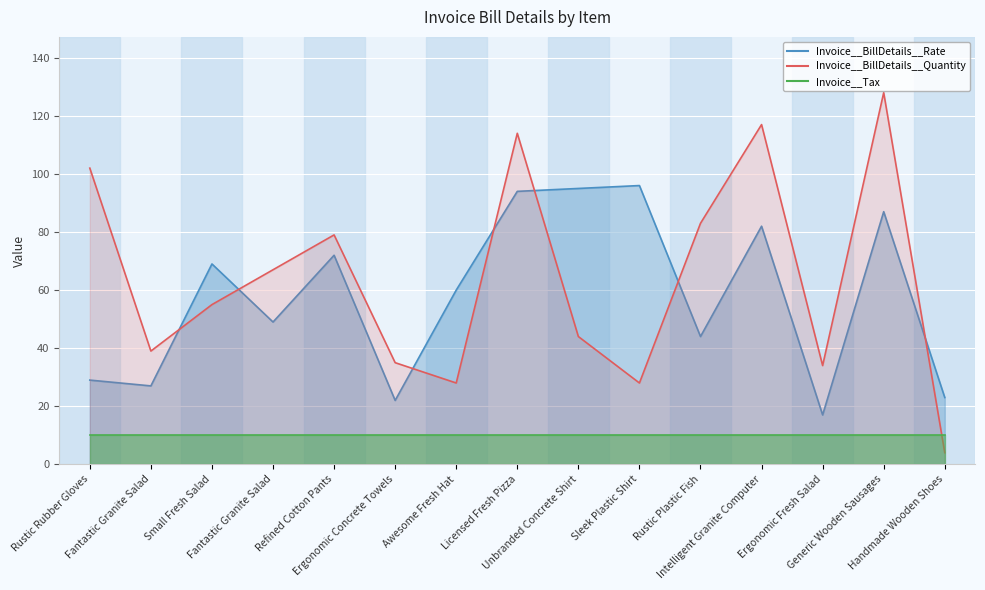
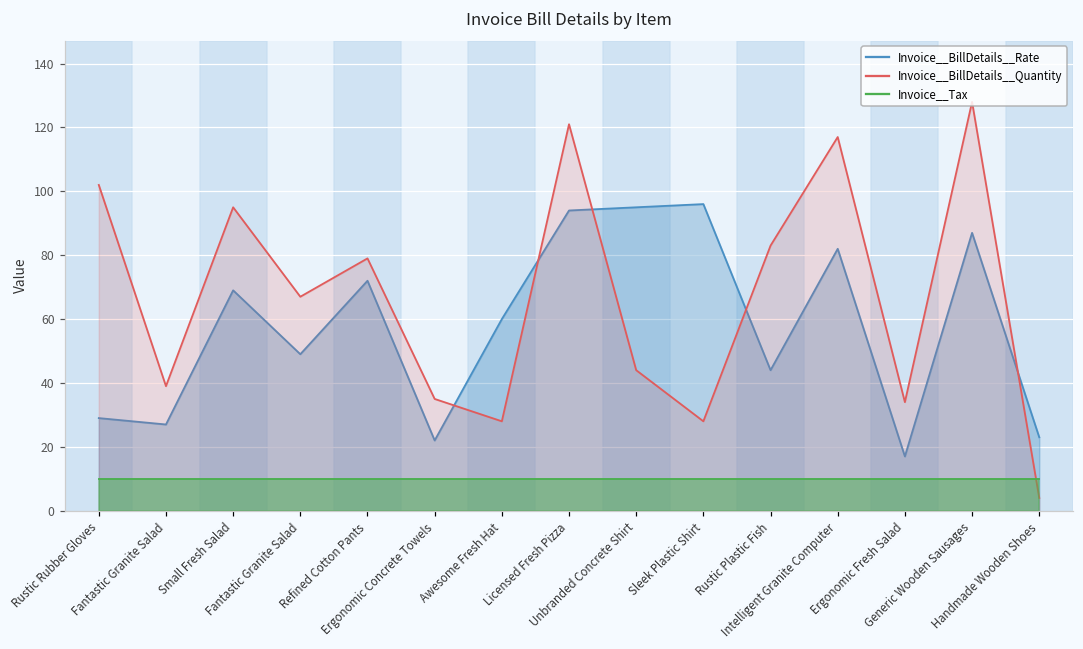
  {
    "Invoice__BillDetails__Rate": {
      "Rustic Rubber Gloves": 29,
      "Small Fresh Salad": 69,
      "Refined Cotton Pants": 72,
      "Ergonomic Concrete Towels": 22,
      "Awesome Fresh Hat": 60,
      "Licensed Fresh Pizza": 94,
      "Unbranded Concrete Shirt": 95,
      "Sleek Plastic Shirt": 96,
      "Rustic Plastic Fish": 44,
      "Intelligent Granite Computer": 82,
      "Ergonomic Fresh Salad": 17,
      "Generic Wooden Sausages": 87,
      "Handmade Wooden Shoes": 23
    },
    "Invoice__BillDetails__Quantity": {
      "Rustic Rubber Gloves": 102,
-     "Small Fresh Salad": 55,
+     "Small Fresh Salad": 95,
      "Refined Cotton Pants": 79,
      "Ergonomic Concrete Towels": 35,
      "Awesome Fresh Hat": 28,
-     "Licensed Fresh Pizza": 114,
+     "Licensed Fresh Pizza": 121,
      "Unbranded Concrete Shirt": 44,
      "Sleek Plastic Shirt": 28,
      "Rustic Plastic Fish": 83,
      "Intelligent Granite Computer": 117,
      "Ergonomic Fresh Salad": 34,
      "Generic Wooden Sausages": 128,
      "Handmade Wooden Shoes": 4
    },
    "Invoice__Tax": {
      "Rustic Rubber Gloves": 10,
      "Small Fresh Salad": 10,
      "Refined Cotton Pants": 10,
      "Ergonomic Concrete Towels": 10,
      "Awesome Fresh Hat": 10,
      "Licensed Fresh Pizza": 10,
      "Unbranded Concrete Shirt": 10,
      "Sleek Plastic Shirt": 10,
      "Rustic Plastic Fish": 10,
      "Intelligent Granite Computer": 10,
      "Ergonomic Fresh Salad": 10,
      "Generic Wooden Sausages": 10,
      "Handmade Wooden Shoes": 10
    }
  }
